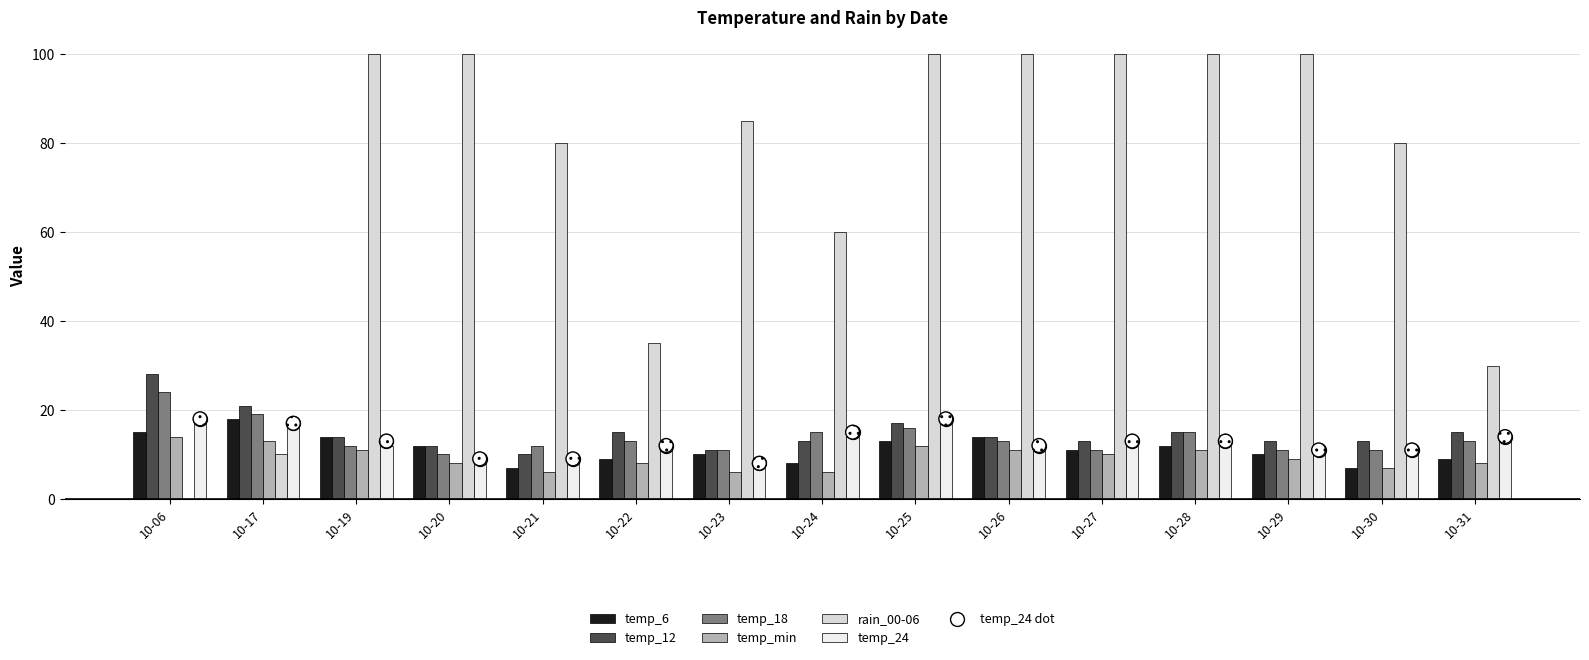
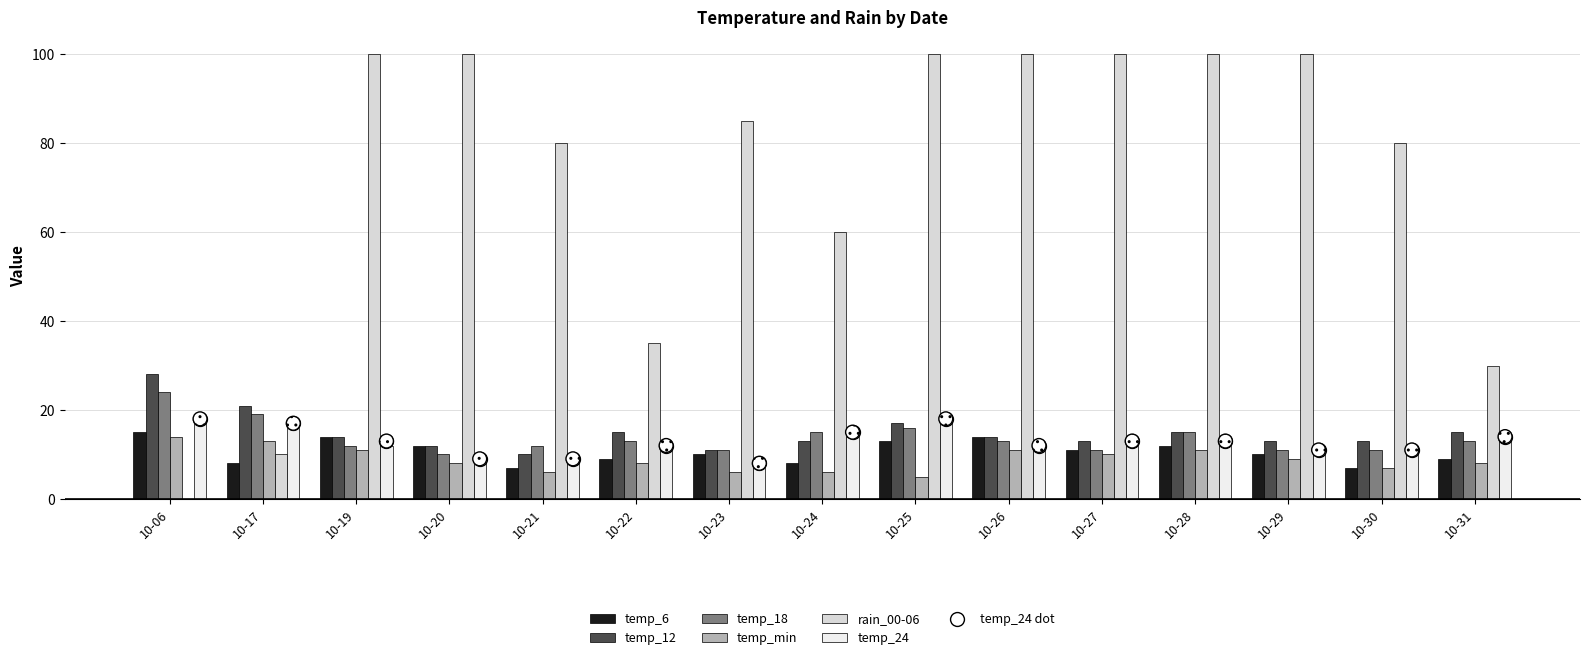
  {
    "temp_6": {
      "10-06": 15,
-     "10-17": 18,
+     "10-17": 8,
      "10-19": 14,
      "10-20": 12,
      "10-21": 7,
      "10-22": 9,
      "10-23": 10,
      "10-24": 8,
      "10-25": 13,
      "10-26": 14,
      "10-27": 11,
      "10-28": 12,
      "10-29": 10,
      "10-30": 7,
      "10-31": 9
    },
    "temp_12": {
      "10-06": 28,
      "10-17": 21,
      "10-19": 14,
      "10-20": 12,
      "10-21": 10,
      "10-22": 15,
      "10-23": 11,
      "10-24": 13,
      "10-25": 17,
      "10-26": 14,
      "10-27": 13,
      "10-28": 15,
      "10-29": 13,
      "10-30": 13,
      "10-31": 15
    },
    "temp_min": {
      "10-06": 14,
      "10-17": 13,
      "10-19": 11,
      "10-20": 8,
      "10-21": 6,
      "10-22": 8,
      "10-23": 6,
      "10-24": 6,
-     "10-25": 12,
+     "10-25": 5,
      "10-26": 11,
      "10-27": 10,
      "10-28": 11,
      "10-29": 9,
      "10-30": 7,
      "10-31": 8
    }
  }
